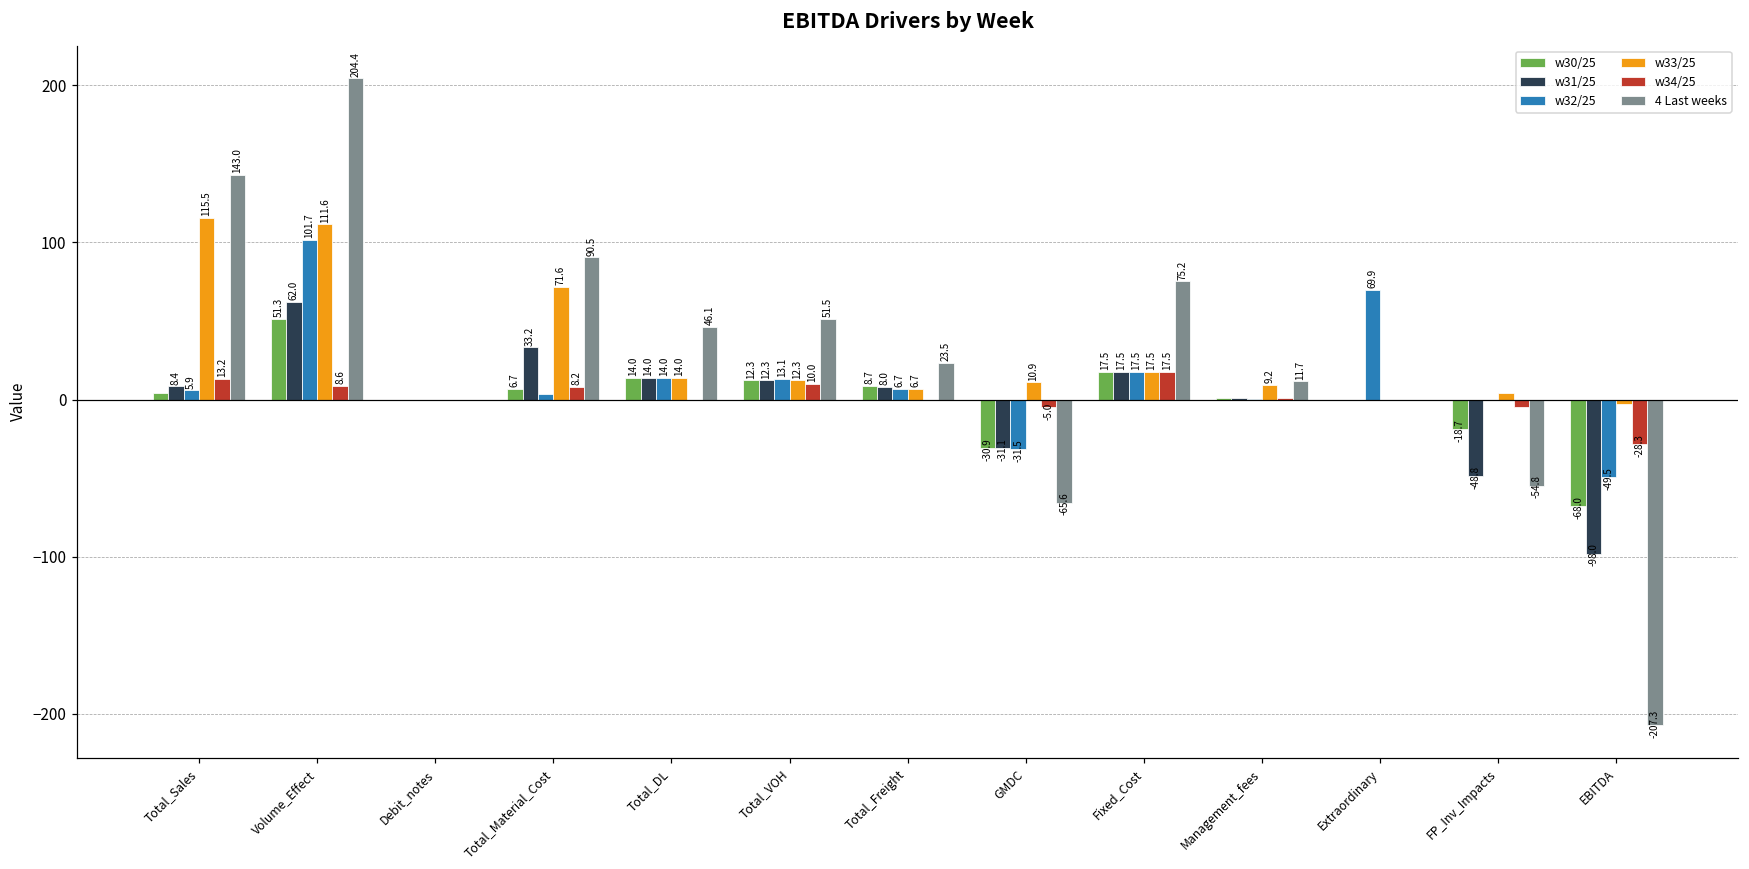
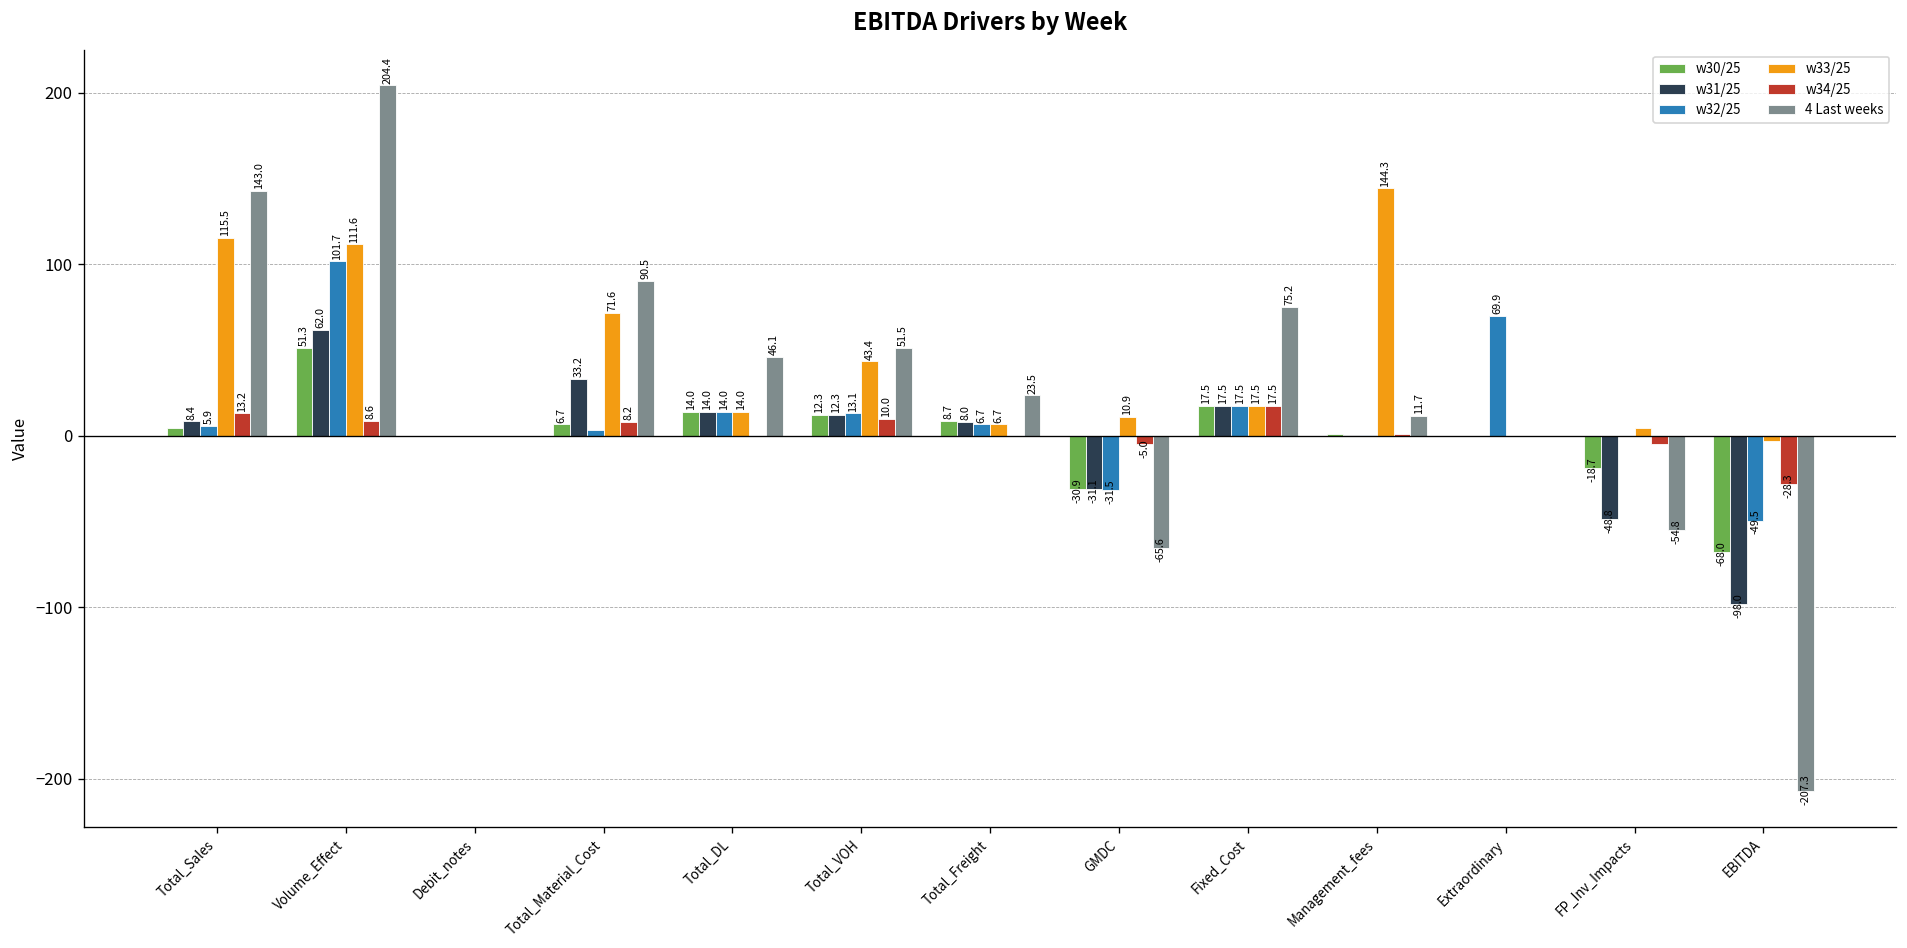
  {
    "w30/25": {
      "Volume_Effect": 51.3,
      "Total_Material_Cost": 6.7,
      "Total_DL": 14.0,
      "Total_VOH": 12.3,
      "Total_Freight": 8.7,
      "GMDC": -30.9,
      "Fixed_Cost": 17.5,
      "FP_Inv_Impacts": -18.7,
      "EBITDA": -68.0
    },
    "w31/25": {
      "Total_Sales": 8.4,
      "Volume_Effect": 62.0,
      "Total_Material_Cost": 33.2,
      "Total_DL": 14.0,
      "Total_VOH": 12.3,
      "Total_Freight": 8.0,
      "GMDC": -31.1,
      "Fixed_Cost": 17.5,
      "FP_Inv_Impacts": -48.8,
      "EBITDA": -98.0
    },
    "w32/25": {
      "Total_Sales": 5.9,
      "Volume_Effect": 101.7,
      "Total_DL": 14.0,
      "Total_VOH": 13.1,
      "Total_Freight": 6.7,
      "GMDC": -31.5,
      "Fixed_Cost": 17.5,
      "Extraordinary": 69.9,
      "EBITDA": -49.5
    },
    "w33/25": {
      "Total_Sales": 115.5,
      "Volume_Effect": 111.6,
      "Total_Material_Cost": 71.6,
      "Total_DL": 14.0,
-     "Total_VOH": 12.3,
+     "Total_VOH": 43.4,
      "Total_Freight": 6.7,
      "GMDC": 10.9,
      "Fixed_Cost": 17.5,
-     "Management_fees": 9.2
+     "Management_fees": 144.3
    },
    "w34/25": {
      "Total_Sales": 13.2,
      "Volume_Effect": 8.6,
      "Total_Material_Cost": 8.2,
      "Total_VOH": 10.0,
      "GMDC": -5.0,
      "Fixed_Cost": 17.5,
      "EBITDA": -28.3
    },
    "4 Last weeks": {
      "Total_Sales": 143.0,
      "Volume_Effect": 204.4,
      "Total_Material_Cost": 90.5,
      "Total_DL": 46.1,
      "Total_VOH": 51.5,
      "Total_Freight": 23.5,
      "GMDC": -65.6,
      "Fixed_Cost": 75.2,
      "Management_fees": 11.7,
      "FP_Inv_Impacts": -54.8,
      "EBITDA": -207.3
    }
  }
